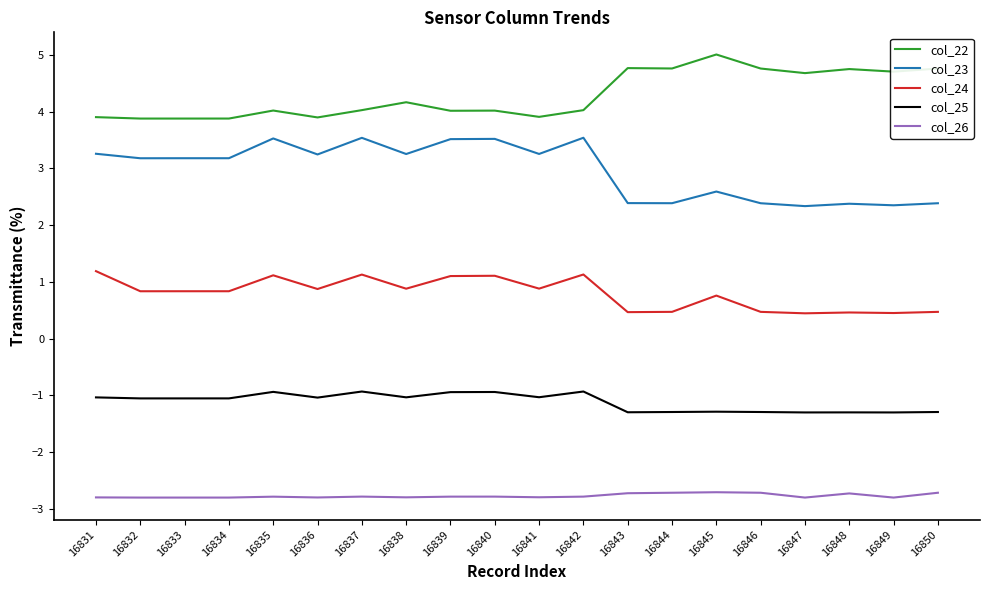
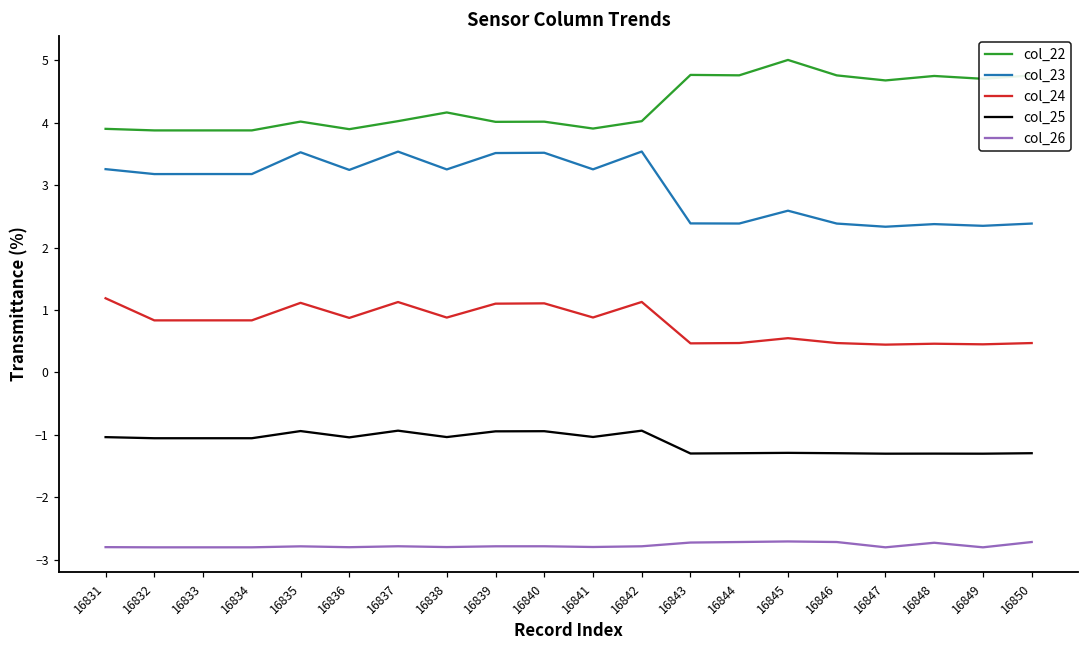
  {
    "col_22": {
      "16831": 3.9,
      "16832": 3.9,
      "16833": 3.9,
      "16834": 3.9,
      "16835": 4.0,
      "16836": 3.9,
      "16837": 4.0,
      "16838": 4.2,
      "16839": 4.0,
      "16840": 4.0,
      "16841": 3.9,
      "16842": 4.0,
      "16843": 4.8,
      "16844": 4.8,
      "16845": 5.0,
      "16846": 4.8,
      "16847": 4.7,
      "16848": 4.7
    },
    "col_23": {
      "16831": 3.3,
      "16832": 3.2,
      "16833": 3.2,
      "16834": 3.2,
      "16835": 3.5,
      "16836": 3.2,
      "16837": 3.5,
      "16838": 3.3,
      "16839": 3.5,
      "16840": 3.5,
      "16841": 3.3,
      "16842": 3.5,
      "16843": 2.4,
      "16844": 2.4,
      "16845": 2.6,
      "16846": 2.4,
      "16847": 2.3,
      "16848": 2.4,
      "16849": 2.3,
      "16850": 2.4
    },
    "col_24": {
      "16831": 1.2,
      "16832": 0.8,
      "16833": 0.8,
      "16834": 0.8,
      "16835": 1.1,
      "16836": 0.9,
      "16837": 1.1,
      "16838": 0.9,
      "16839": 1.1,
      "16840": 1.1,
      "16841": 0.9,
      "16842": 1.1,
      "16843": 0.5,
      "16844": 0.5,
-     "16845": 0.8,
+     "16845": 0.5,
      "16846": 0.5,
      "16847": 0.4,
      "16848": 0.5,
      "16849": 0.4,
      "16850": 0.5
    },
    "col_25": {
      "16831": -1.0,
      "16832": -1.1,
      "16833": -1.1,
      "16834": -1.1,
      "16835": -0.9,
      "16836": -1.0,
      "16837": -0.9,
      "16838": -1.0,
      "16839": -0.9,
      "16840": -0.9,
      "16841": -1.0,
      "16842": -0.9,
      "16843": -1.3,
      "16844": -1.3,
      "16845": -1.3,
      "16846": -1.3,
      "16847": -1.3,
      "16848": -1.3,
      "16849": -1.3,
      "16850": -1.3
    },
    "col_26": {
      "16831": -2.8,
      "16832": -2.8,
      "16833": -2.8,
      "16834": -2.8,
      "16835": -2.8,
      "16836": -2.8,
      "16837": -2.8,
      "16838": -2.8,
      "16839": -2.8,
      "16840": -2.8,
      "16841": -2.8,
      "16842": -2.8,
      "16843": -2.7,
      "16844": -2.7,
      "16845": -2.7,
      "16846": -2.7,
      "16847": -2.8,
      "16848": -2.7,
      "16849": -2.8,
      "16850": -2.7
    }
  }
